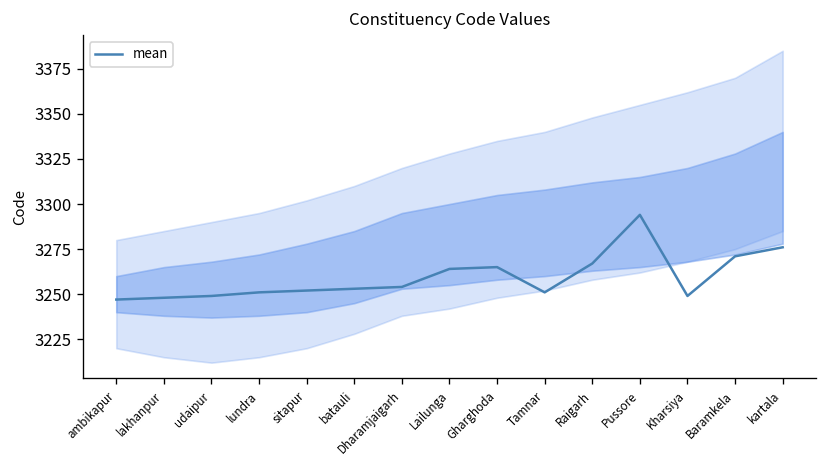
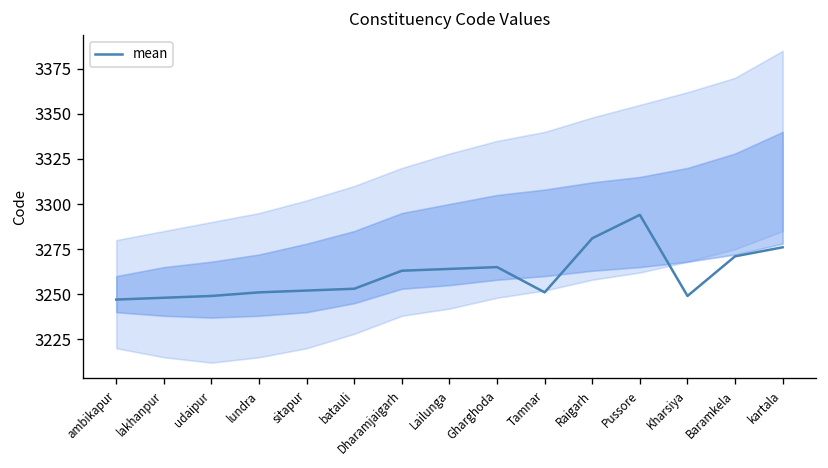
  {
    "mean": {
      "ambikapur": 3247,
      "lakhanpur": 3248,
      "udaipur": 3249,
      "lundra": 3251,
      "sitapur": 3252,
      "batauli": 3253,
-     "Dharamjaigarh": 3254,
+     "Dharamjaigarh": 3263,
      "Lailunga": 3264,
      "Gharghoda": 3265,
      "Tamnar": 3251,
-     "Raigarh": 3267,
+     "Raigarh": 3281,
      "Pussore": 3294,
      "Kharsiya": 3249,
      "Baramkela": 3271,
      "kartala": 3276
    }
  }
